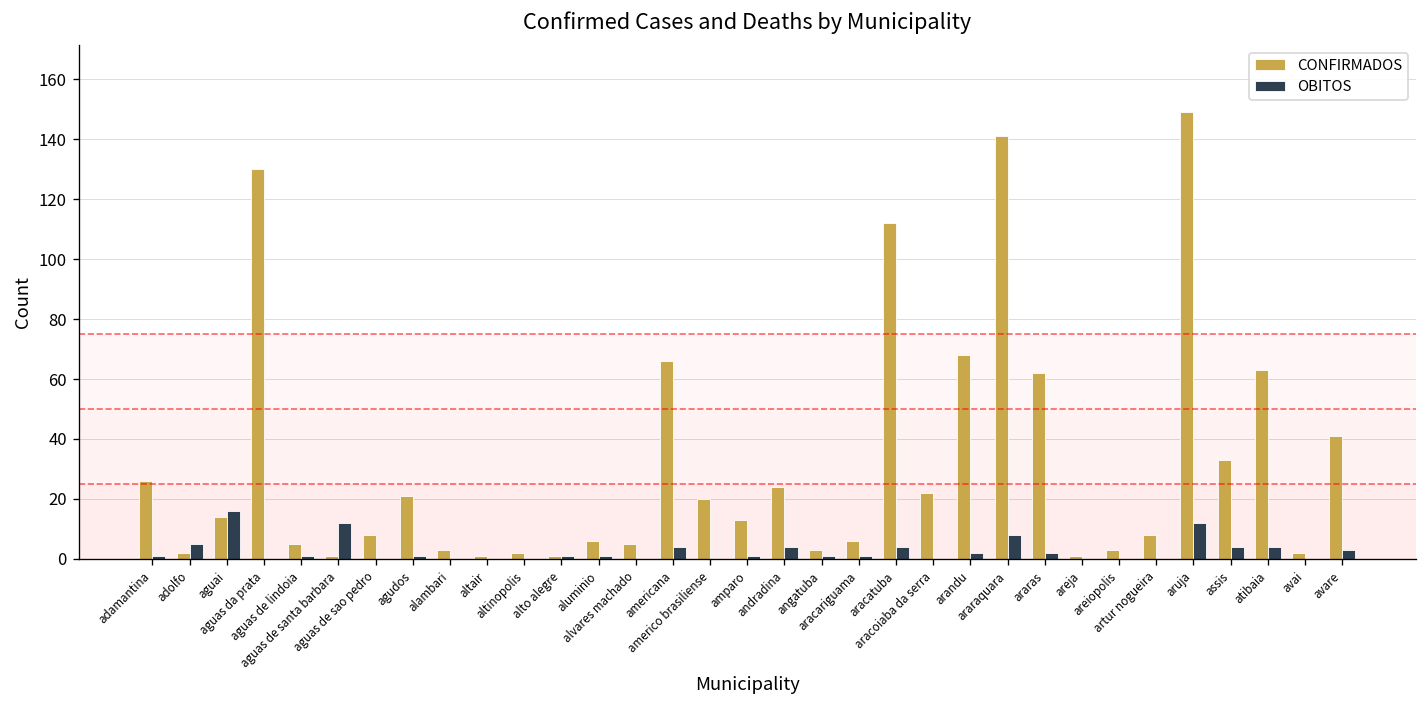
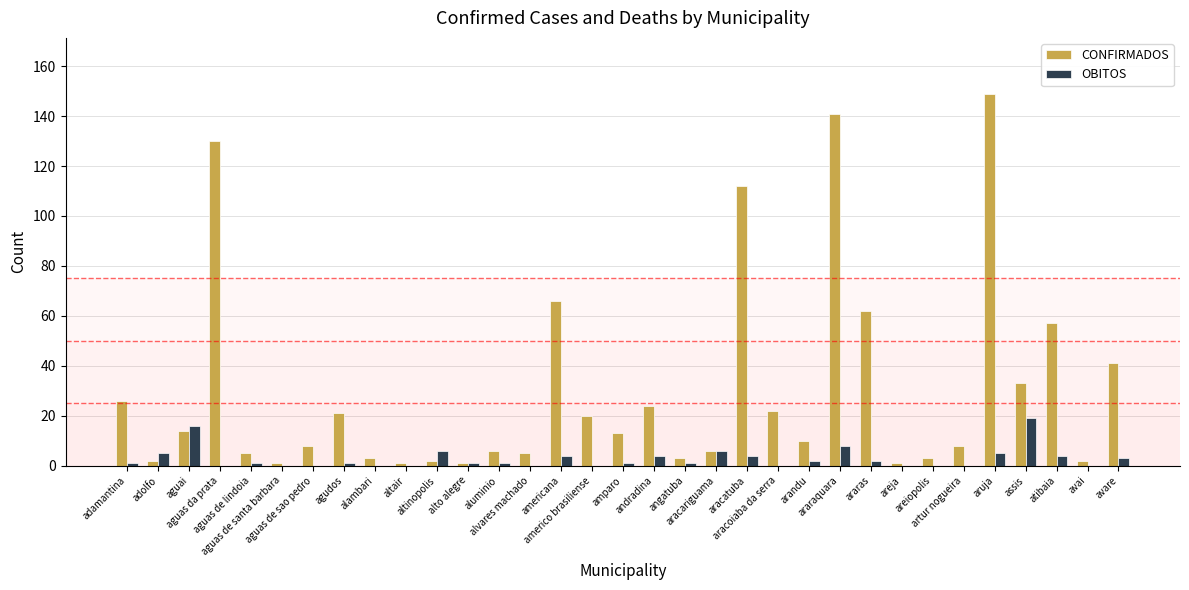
  {
    "CONFIRMADOS": {
      "adamantina": 26,
      "adolfo": 2,
      "aguai": 14,
      "aguas da prata": 130,
      "aguas de lindoia": 5,
      "aguas de sao pedro": 8,
      "agudos": 21,
      "alambari": 3,
      "altinopolis": 2,
      "aluminio": 6,
      "alvares machado": 5,
      "americana": 66,
      "americo brasiliense": 20,
      "amparo": 13,
      "andradina": 24,
      "angatuba": 3,
      "aracariguama": 6,
      "aracatuba": 112,
      "aracoiaba da serra": 22,
-     "arandu": 68,
+     "arandu": 10,
      "araraquara": 141,
      "araras": 62,
      "areiopolis": 3,
      "artur nogueira": 8,
      "aruja": 149,
      "assis": 33,
-     "atibaia": 63,
+     "atibaia": 57,
      "avai": 2,
      "avare": 41
    },
    "OBITOS": {
      "adolfo": 5,
      "aguai": 16,
      "aguas da prata": 0,
-     "aguas de santa barbara": 12,
+     "aguas de santa barbara": 0,
      "aguas de sao pedro": 0,
      "alambari": 0,
      "altair": 0,
-     "altinopolis": 0,
+     "altinopolis": 6,
      "alvares machado": 0,
      "americana": 4,
      "americo brasiliense": 0,
      "andradina": 4,
-     "aracariguama": 1,
+     "aracariguama": 6,
      "aracatuba": 4,
      "aracoiaba da serra": 0,
      "arandu": 2,
      "araraquara": 8,
      "araras": 2,
      "areja": 0,
      "areiopolis": 0,
      "artur nogueira": 0,
-     "aruja": 12,
-     "assis": 4,
+     "aruja": 5,
+     "assis": 19,
      "atibaia": 4,
      "avai": 0,
      "avare": 3
    }
  }
